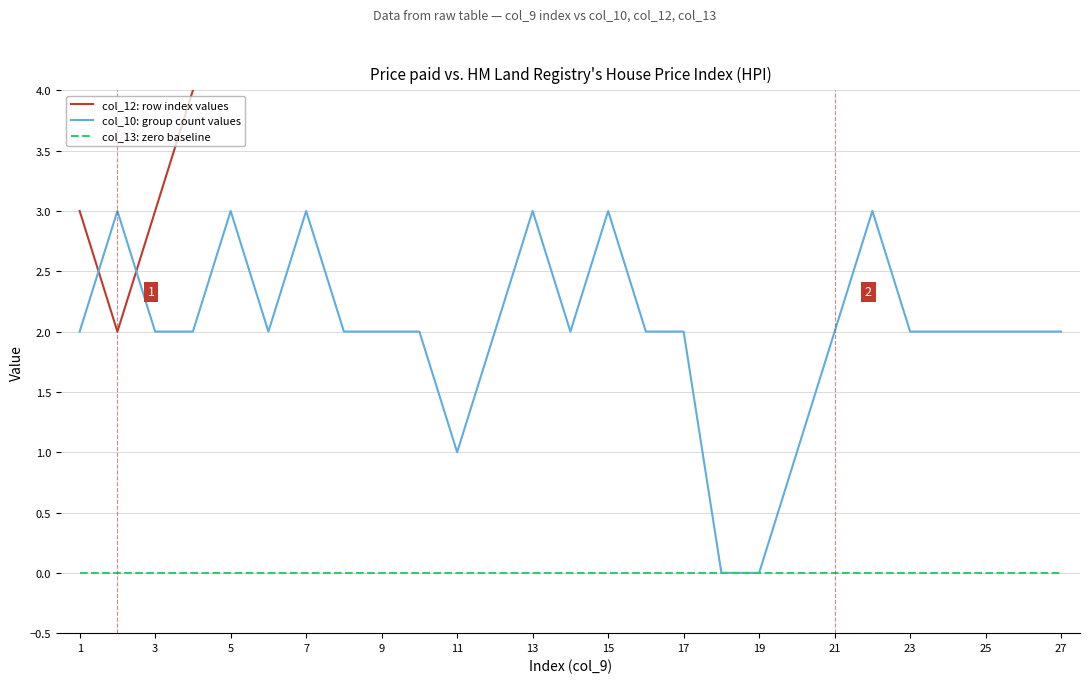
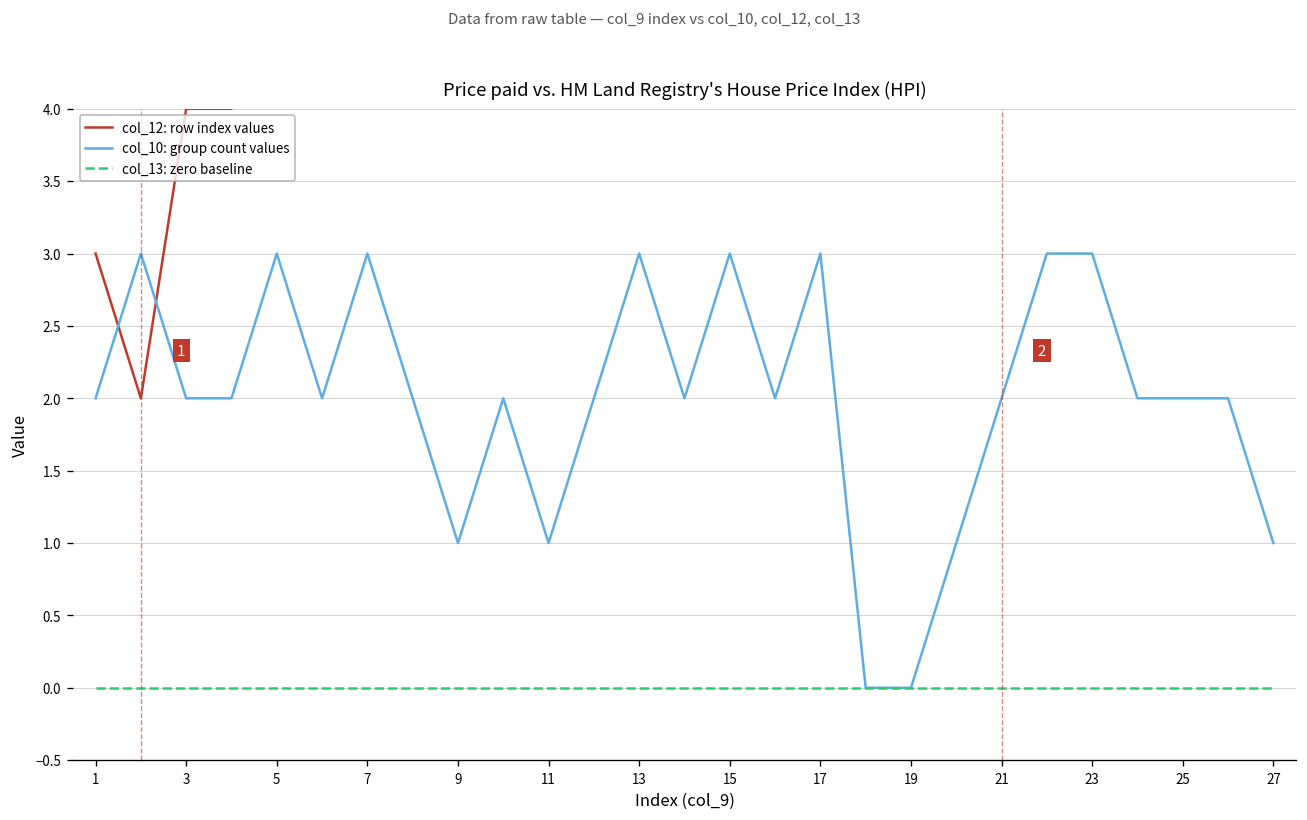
  {
    "col_12: row index values": {
      "1": 3,
-     "3": 3
+     "3": 4
    },
    "col_10: group count values": {
      "1": 2,
      "3": 2,
      "5": 3,
      "7": 3,
-     "9": 2,
+     "9": 1,
      "11": 1,
      "13": 3,
      "15": 3,
-     "17": 2,
+     "17": 3,
      "21": 2,
-     "23": 2,
+     "23": 3,
      "25": 2,
-     "27": 2
+     "27": 1
    },
    "col_13: zero baseline": {
      "1": 0,
      "3": 0,
      "5": 0,
      "7": 0,
      "9": 0,
      "11": 0,
      "13": 0,
      "15": 0,
      "17": 0,
      "21": 0,
      "23": 0,
      "25": 0,
      "27": 0
    }
  }
